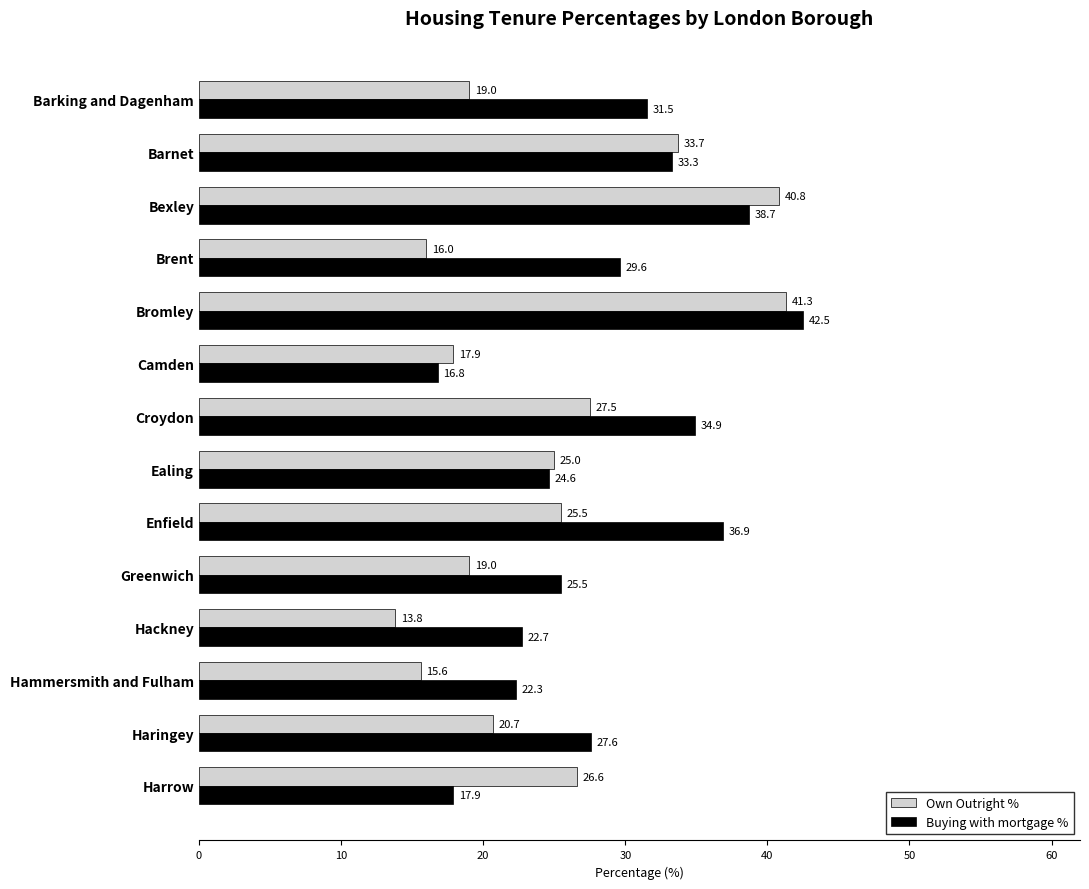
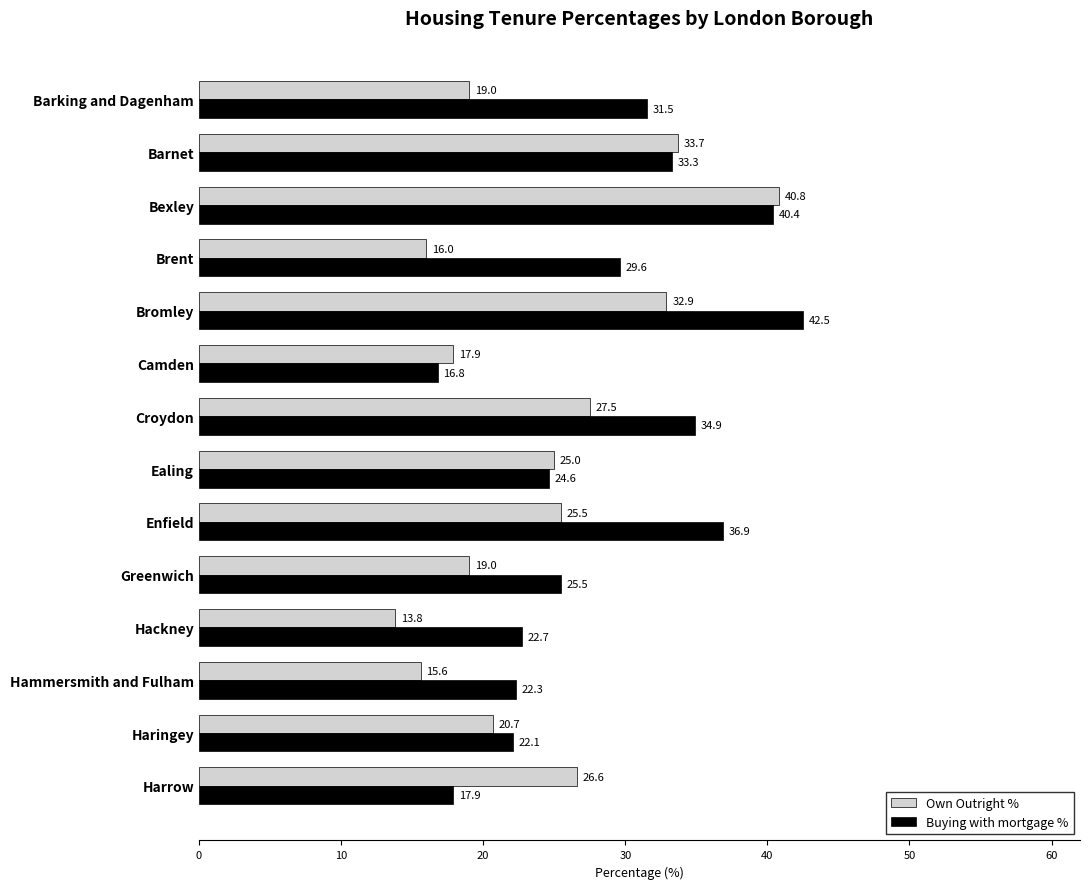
  {
    "Own Outright %": {
      "Barking and Dagenham": 19.0,
      "Barnet": 33.7,
      "Bexley": 40.8,
      "Brent": 16.0,
-     "Bromley": 41.3,
+     "Bromley": 32.9,
      "Camden": 17.9,
      "Croydon": 27.5,
      "Ealing": 25.0,
      "Enfield": 25.5,
      "Greenwich": 19.0,
      "Hackney": 13.8,
      "Hammersmith and Fulham": 15.6,
      "Haringey": 20.7,
      "Harrow": 26.6
    },
    "Buying with mortgage %": {
      "Barking and Dagenham": 31.5,
      "Barnet": 33.3,
-     "Bexley": 38.7,
+     "Bexley": 40.4,
      "Brent": 29.6,
      "Bromley": 42.5,
      "Camden": 16.8,
      "Croydon": 34.9,
      "Ealing": 24.6,
      "Enfield": 36.9,
      "Greenwich": 25.5,
      "Hackney": 22.7,
      "Hammersmith and Fulham": 22.3,
-     "Haringey": 27.6,
+     "Haringey": 22.1,
      "Harrow": 17.9
    }
  }
